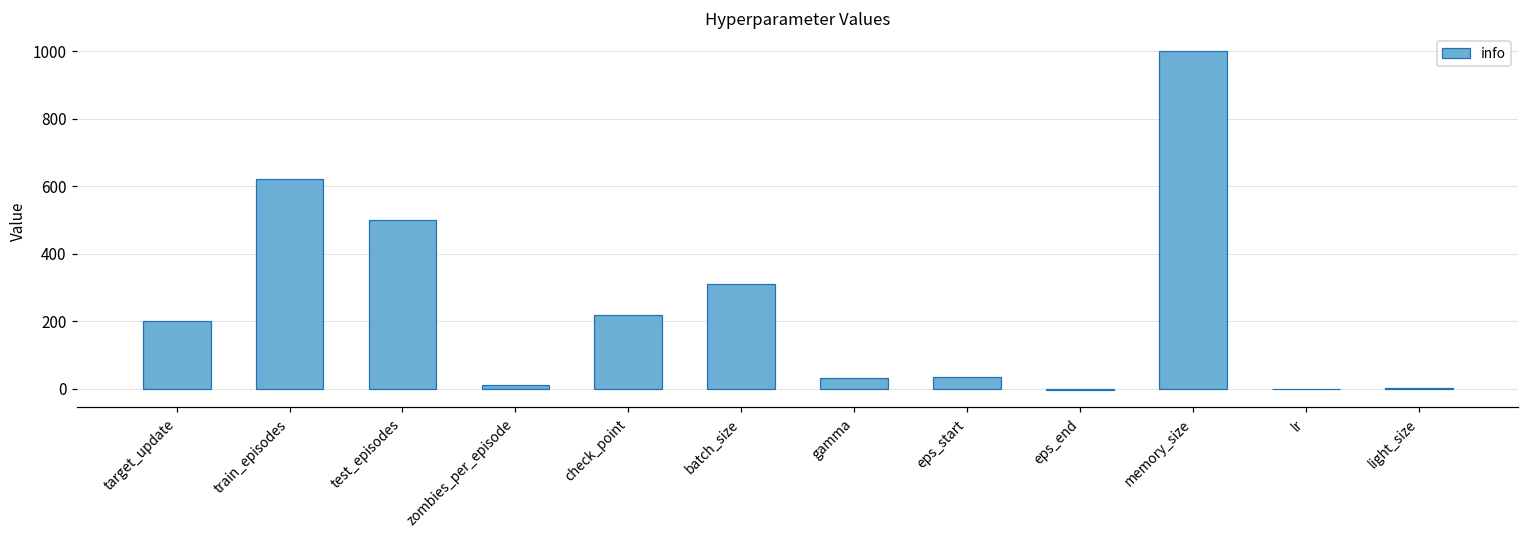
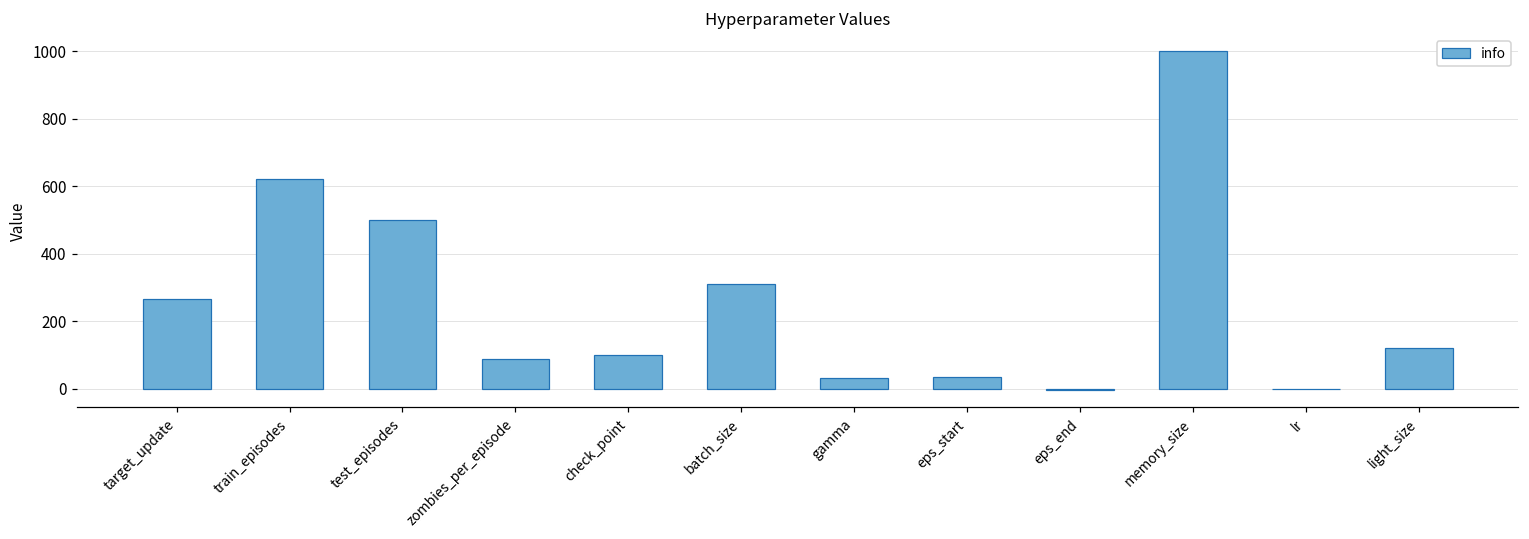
  {
-   "target_update": 200,
+   "target_update": 270,
    "train_episodes": 620,
    "test_episodes": 500,
-   "zombies_per_episode": 10,
-   "check_point": 220,
+   "zombies_per_episode": 90,
+   "check_point": 100,
    "batch_size": 310,
    "gamma": 30,
    "eps_start": 30,
    "memory_size": 1000,
-   "light_size": 0
+   "light_size": 120
  }
